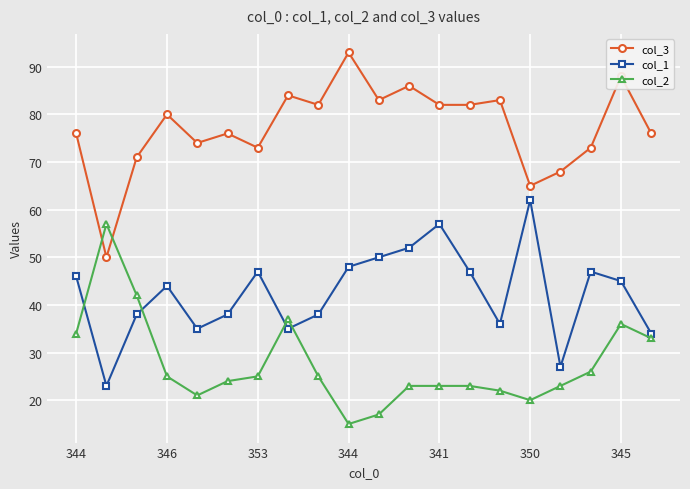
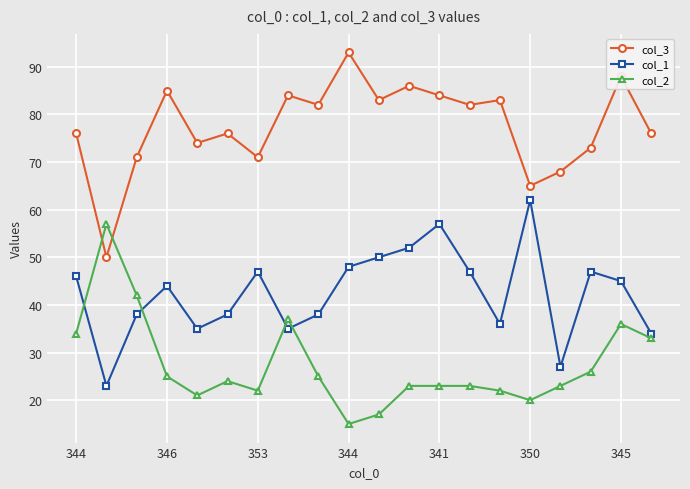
  {
    "col_3": {
-     "346": 80,
-     "353": 73,
-     "341": 82,
+     "346": 85,
+     "353": 71,
+     "341": 84,
      "350": 65
    },
    "col_1": {
      "346": 44,
      "353": 47,
      "341": 57,
      "350": 62,
      "345": 45
    },
    "col_2": {
      "346": 25,
-     "353": 25,
+     "353": 22,
      "341": 23,
      "350": 20,
      "345": 36
    }
  }
